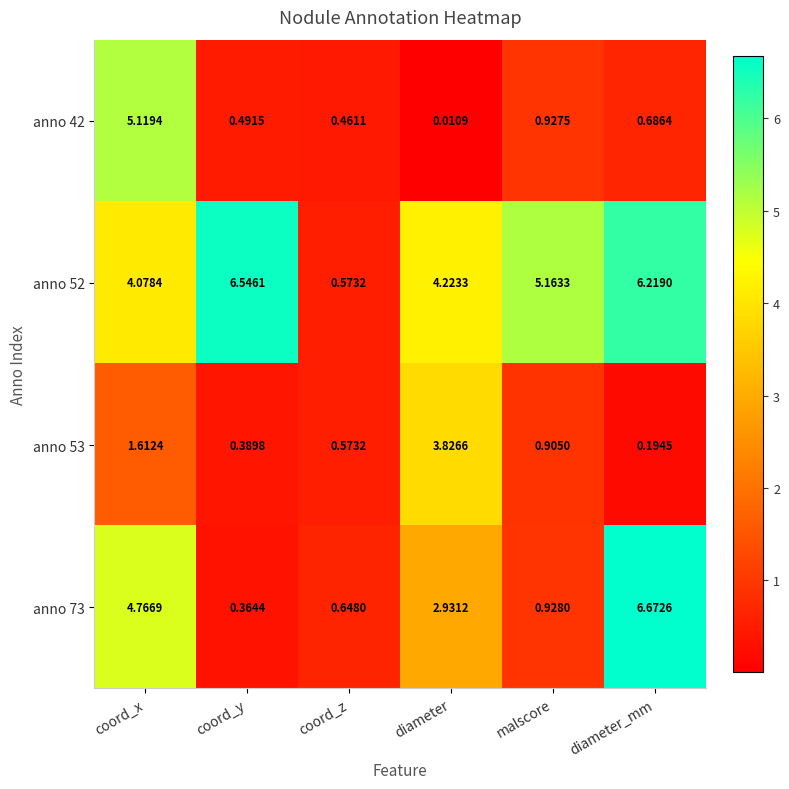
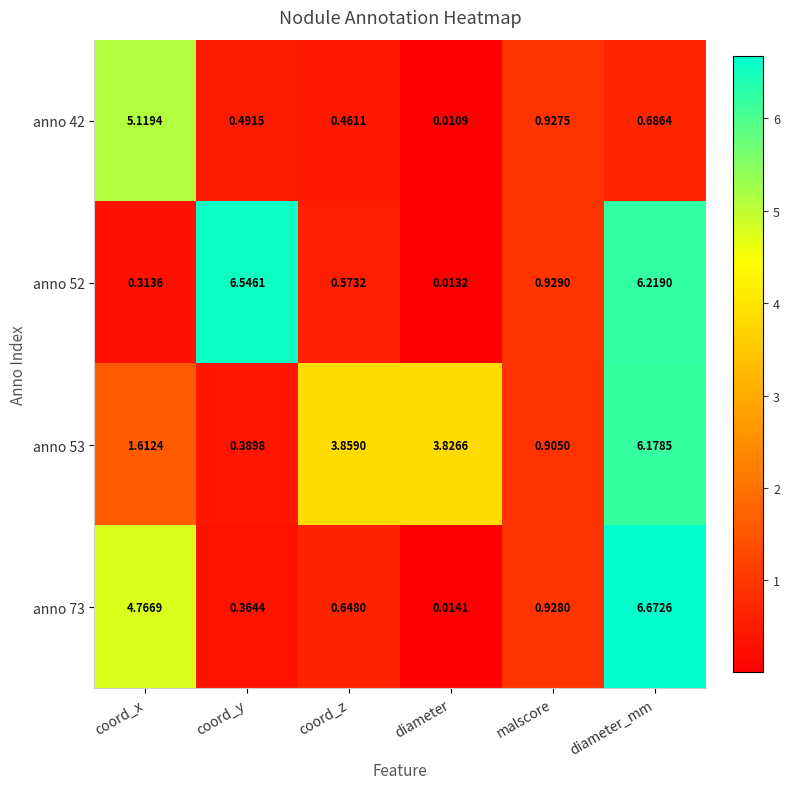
  {
    "anno 42": {
      "coord_x": 5.1194,
      "coord_y": 0.4915,
      "coord_z": 0.4611,
      "diameter": 0.0109,
      "malscore": 0.9275,
      "diameter_mm": 0.6864
    },
    "anno 52": {
-     "coord_x": 4.0784,
+     "coord_x": 0.3136,
      "coord_y": 6.5461,
      "coord_z": 0.5732,
-     "diameter": 4.2233,
-     "malscore": 5.1633,
+     "diameter": 0.0132,
+     "malscore": 0.9290,
      "diameter_mm": 6.2190
    },
    "anno 53": {
      "coord_x": 1.6124,
      "coord_y": 0.3898,
-     "coord_z": 0.5732,
+     "coord_z": 3.8590,
      "diameter": 3.8266,
      "malscore": 0.9050,
-     "diameter_mm": 0.1945
+     "diameter_mm": 6.1785
    },
    "anno 73": {
      "coord_x": 4.7669,
      "coord_y": 0.3644,
      "coord_z": 0.6480,
-     "diameter": 2.9312,
+     "diameter": 0.0141,
      "malscore": 0.9280,
      "diameter_mm": 6.6726
    }
  }
